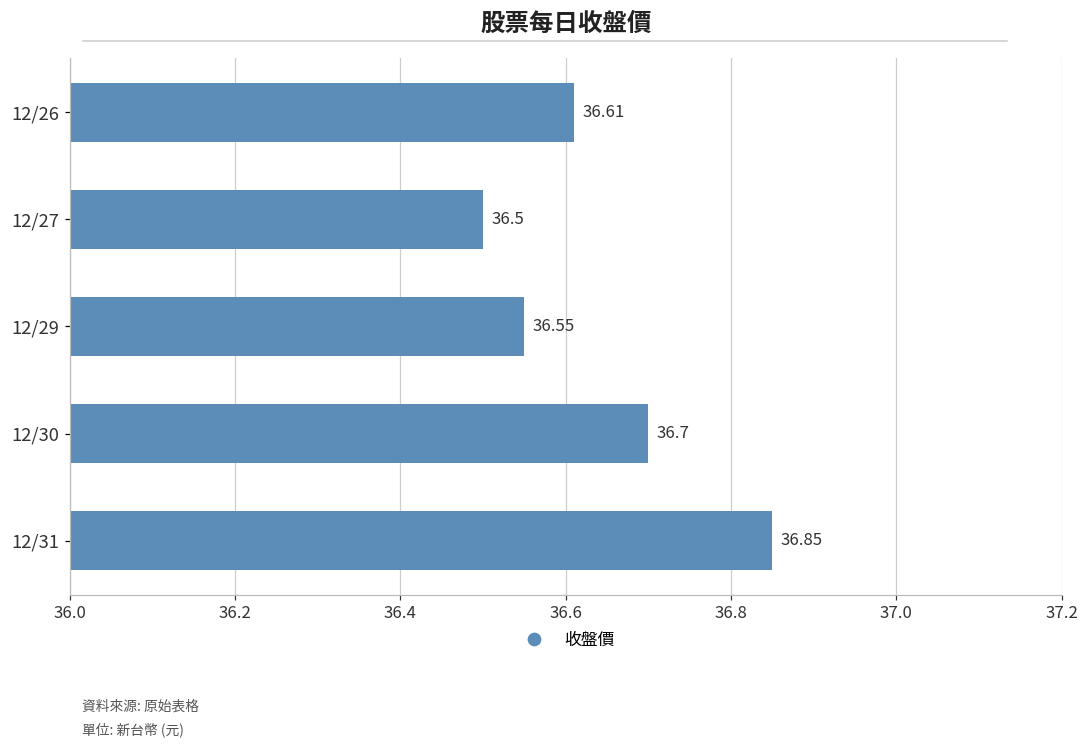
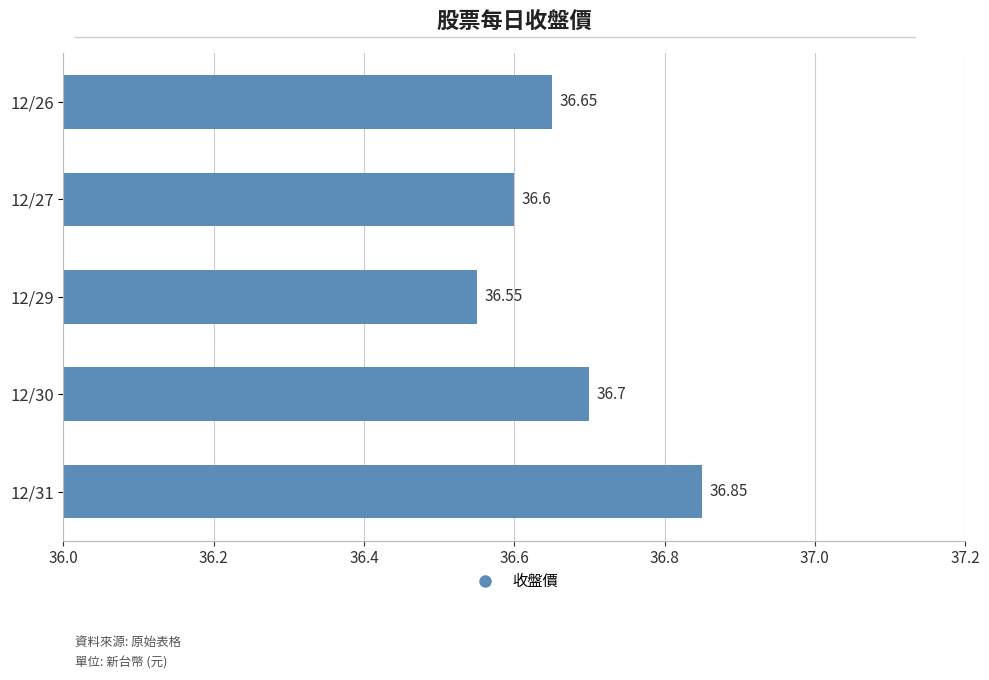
  {
-   "12/26": 36.61,
-   "12/27": 36.5,
+   "12/26": 36.65,
+   "12/27": 36.6,
    "12/29": 36.55,
    "12/30": 36.7,
    "12/31": 36.85
  }
